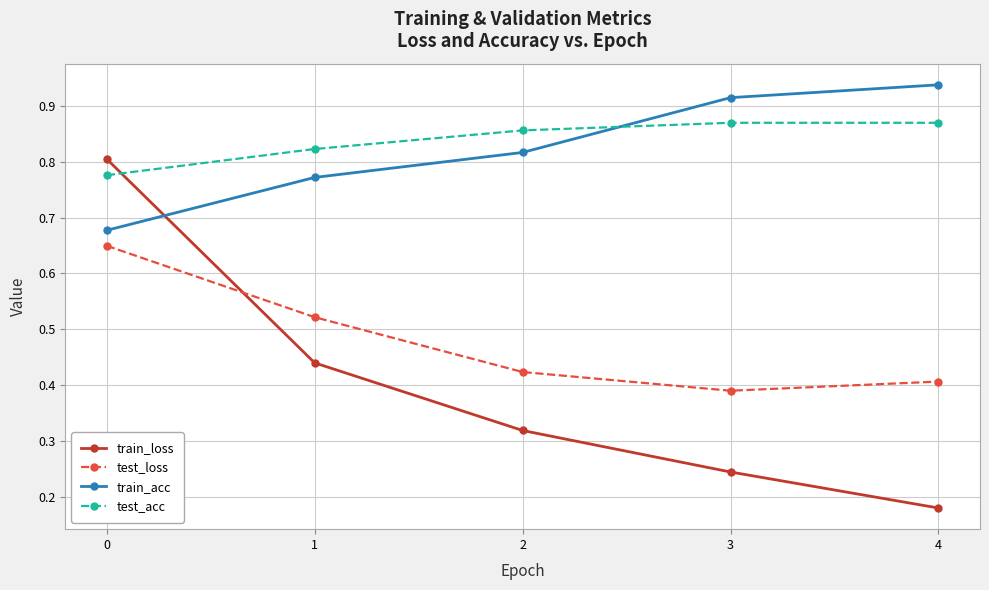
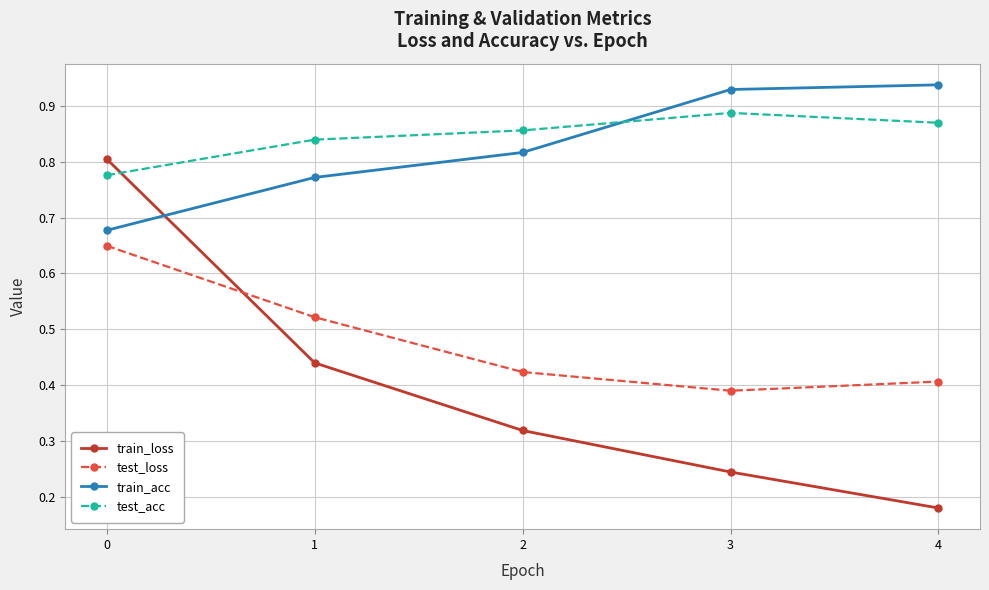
  {
    "train_acc": {
      "0": 0.68,
      "1": 0.77,
      "2": 0.82,
-     "3": 0.91,
+     "3": 0.93,
      "4": 0.94
    },
    "test_acc": {
      "0": 0.78,
-     "1": 0.82,
+     "1": 0.84,
      "2": 0.86,
-     "3": 0.87,
+     "3": 0.89,
      "4": 0.87
    }
  }
